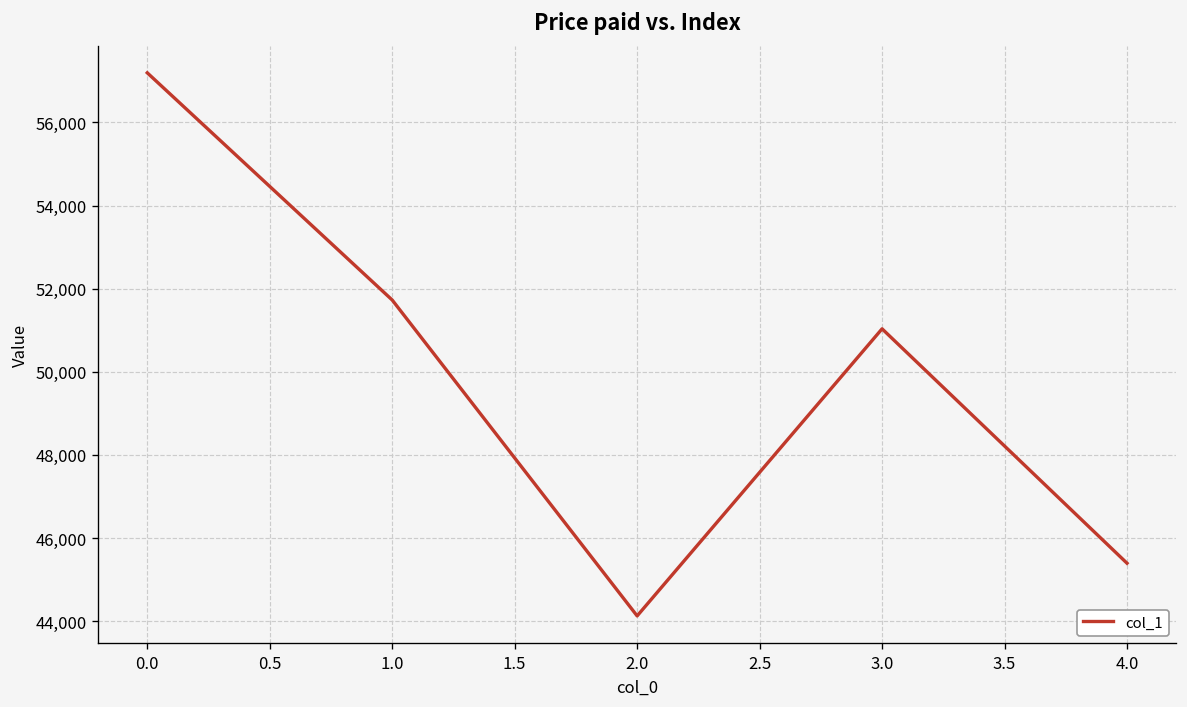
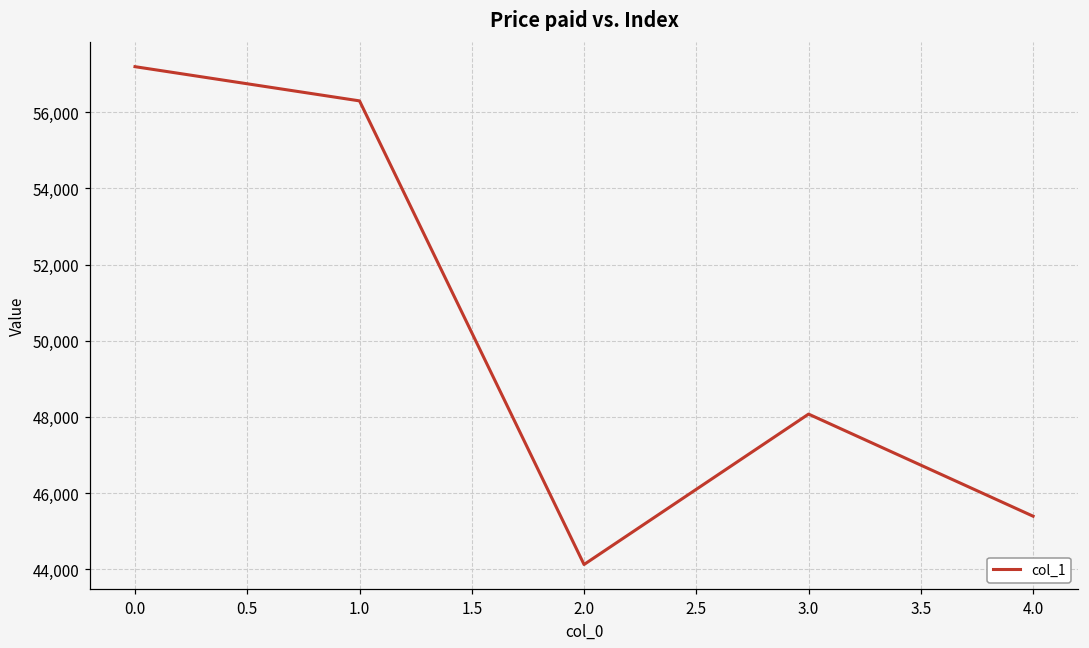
  {
    "0.0": "57,200",
-   "1.0": "51,700",
+   "1.0": "56,300",
    "2.0": "44,100",
-   "3.0": "51,000",
+   "3.0": "48,100",
    "4.0": "45,400"
  }
